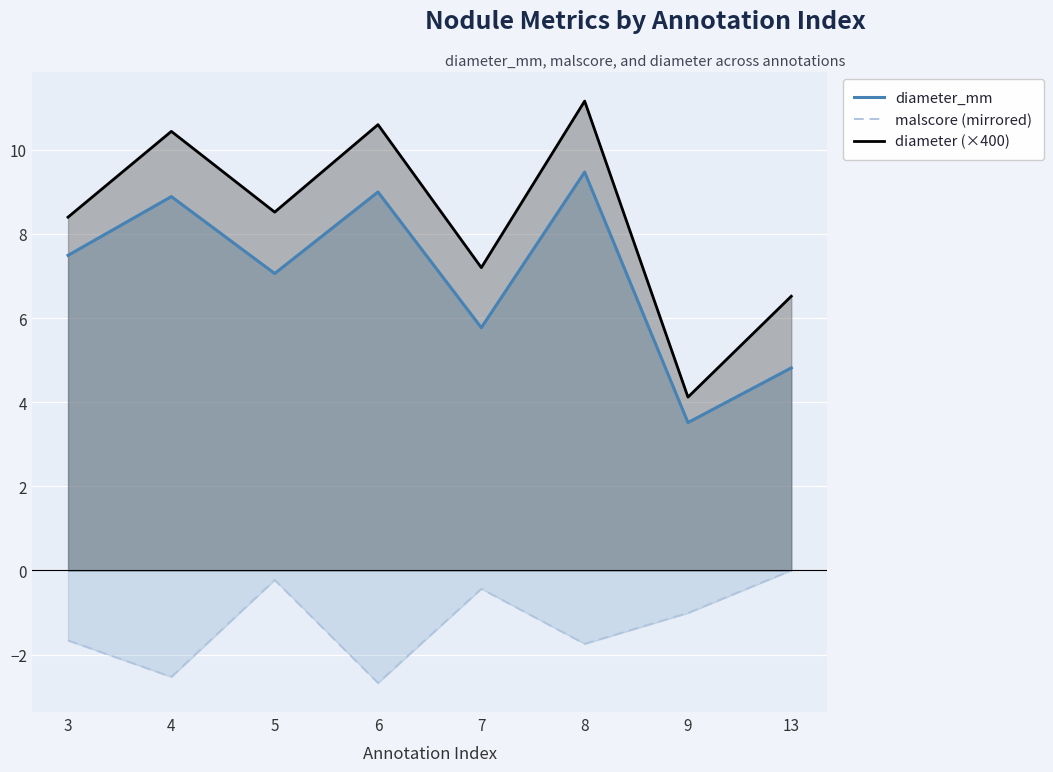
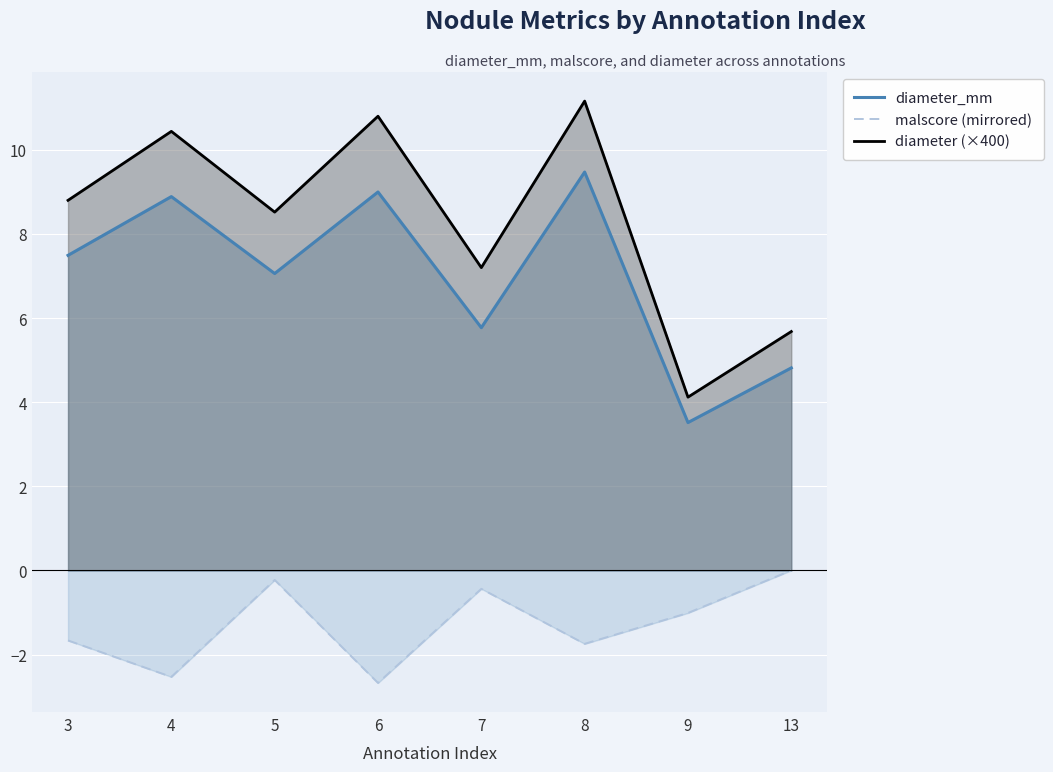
  {
    "diameter (×400)": {
-     "3": 8.4,
+     "3": 8.8,
      "4": 10.4,
      "5": 8.5,
-     "6": 10.6,
+     "6": 10.8,
      "7": 7.2,
      "8": 11.2,
      "9": 4.1,
-     "13": 6.5
+     "13": 5.7
    }
  }
